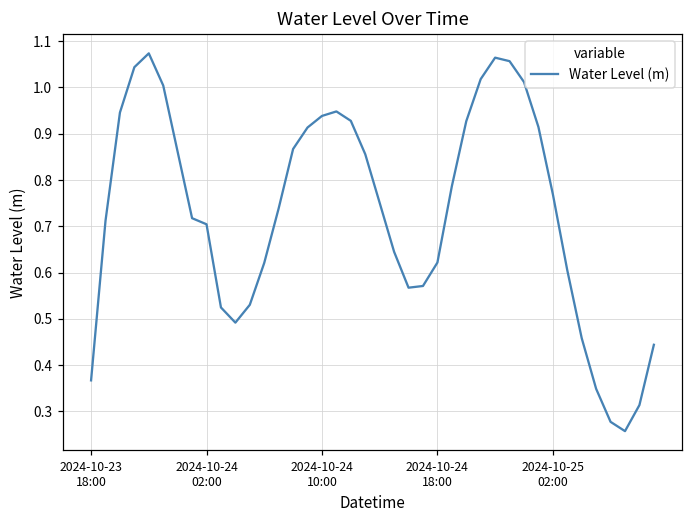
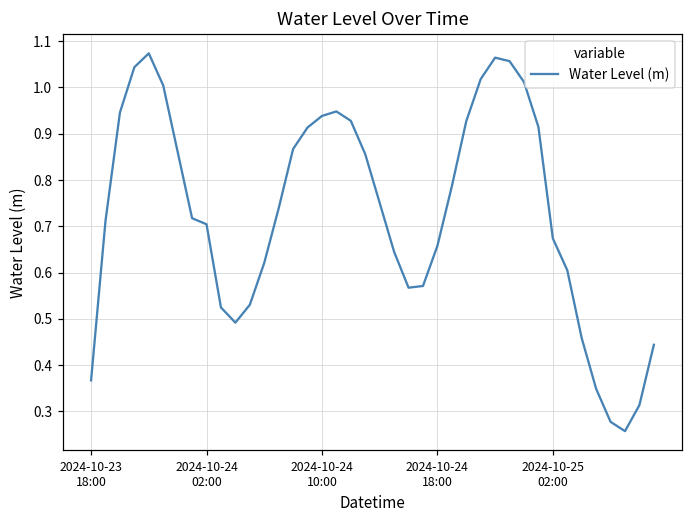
  {
    "2024-10-23 18:00": 0.37,
    "2024-10-24 02:00": 0.70,
    "2024-10-24 10:00": 0.94,
-   "2024-10-24 18:00": 0.62,
-   "2024-10-25 02:00": 0.77
+   "2024-10-24 18:00": 0.66,
+   "2024-10-25 02:00": 0.67
  }
